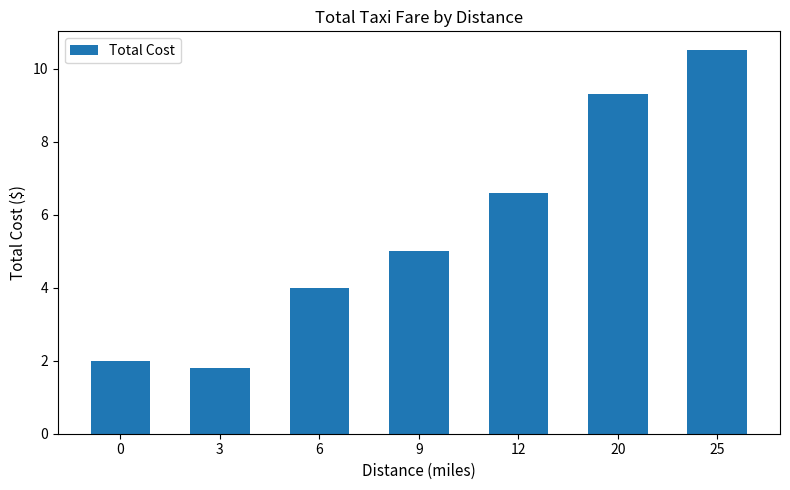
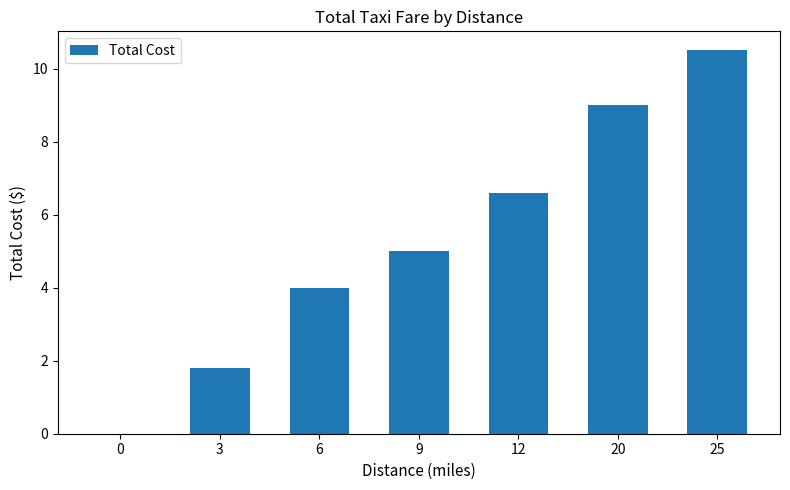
  {
-   "0": 2,
+   "0": 0,
    "3": 1.8,
    "6": 4.0,
    "9": 5.0,
    "12": 6.6,
-   "20": 9.3,
+   "20": 9.0,
    "25": 10.5
  }
